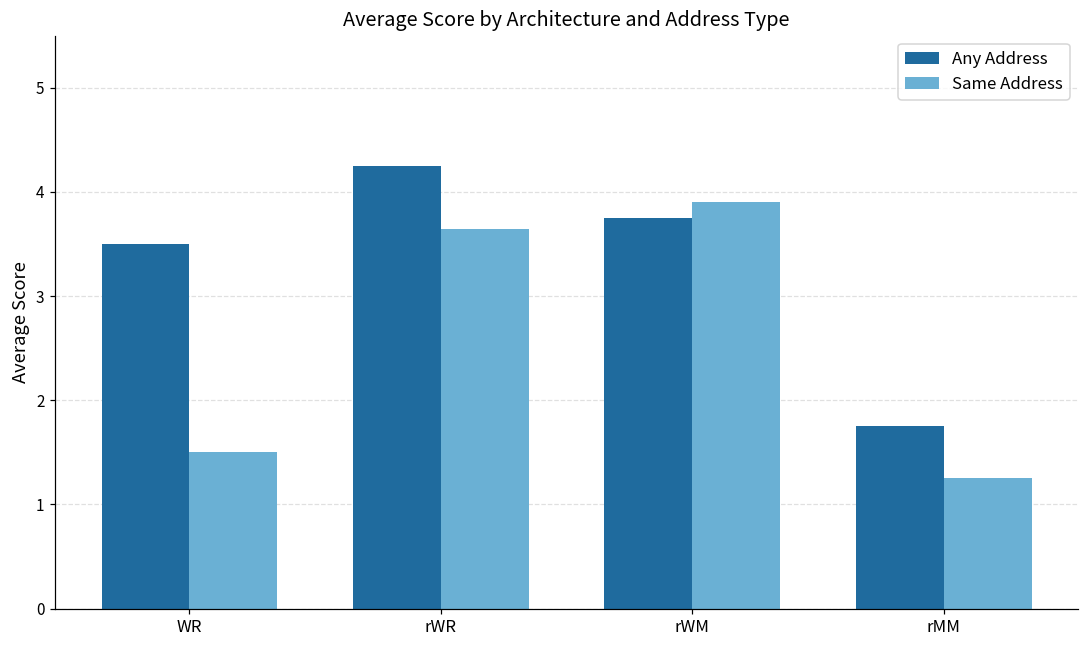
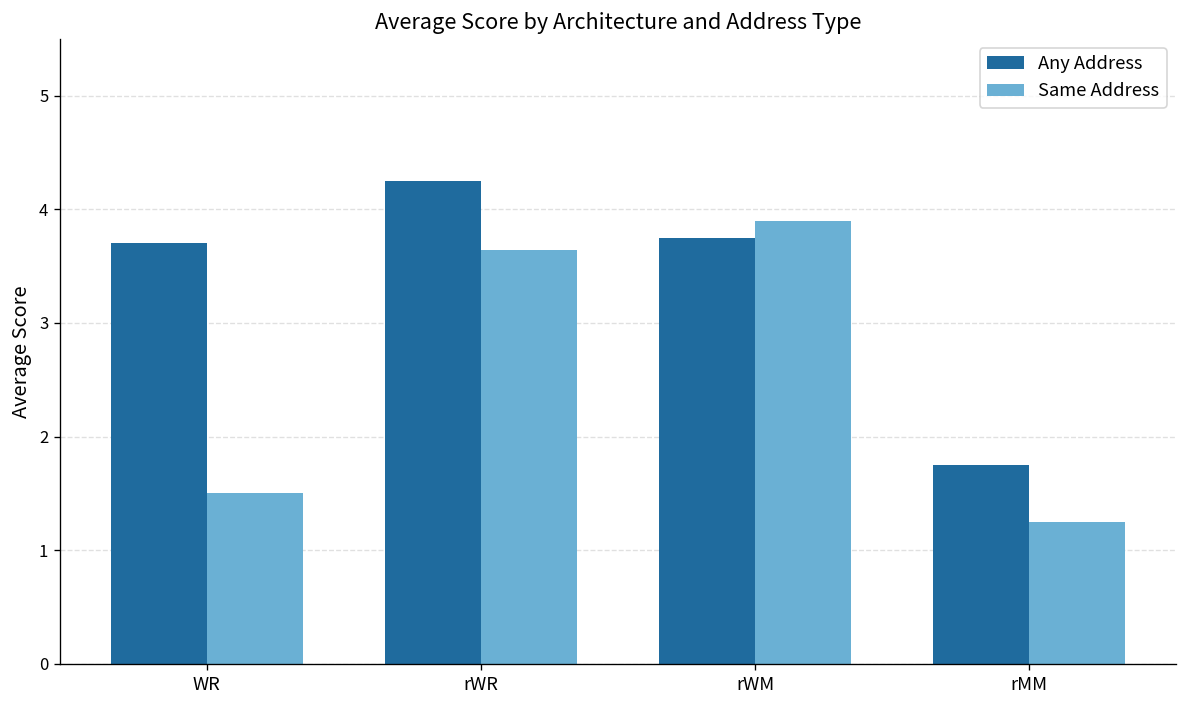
  {
    "Any Address": {
-     "WR": 3.5,
+     "WR": 3.7,
      "rWR": 4.3,
      "rWM": 3.8,
      "rMM": 1.8
    },
    "Same Address": {
      "WR": 1.5,
      "rWR": 3.6,
      "rWM": 3.9,
      "rMM": 1.3
    }
  }
